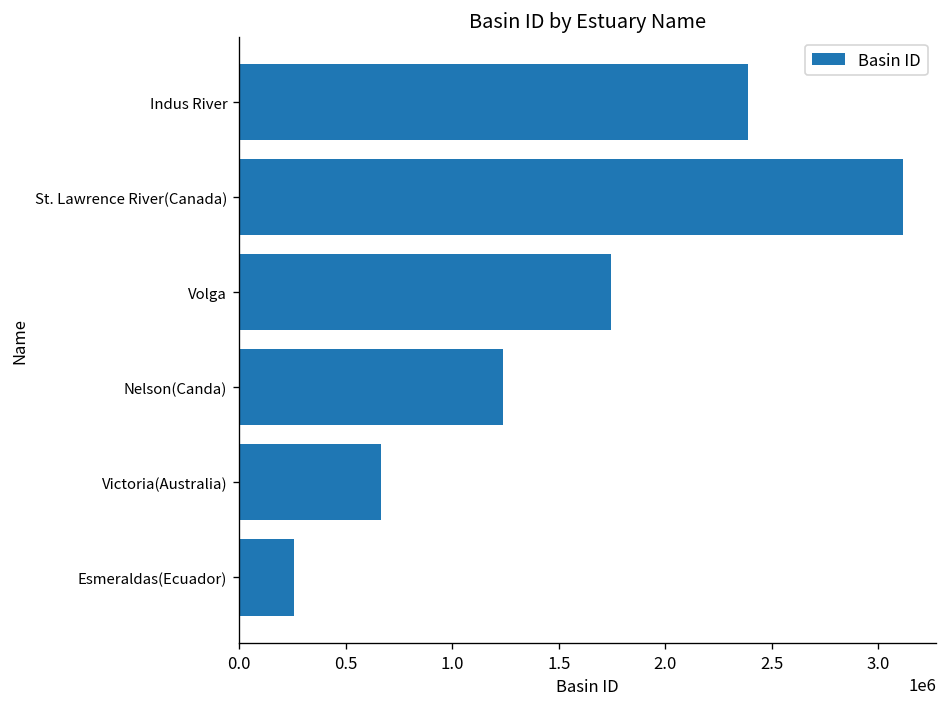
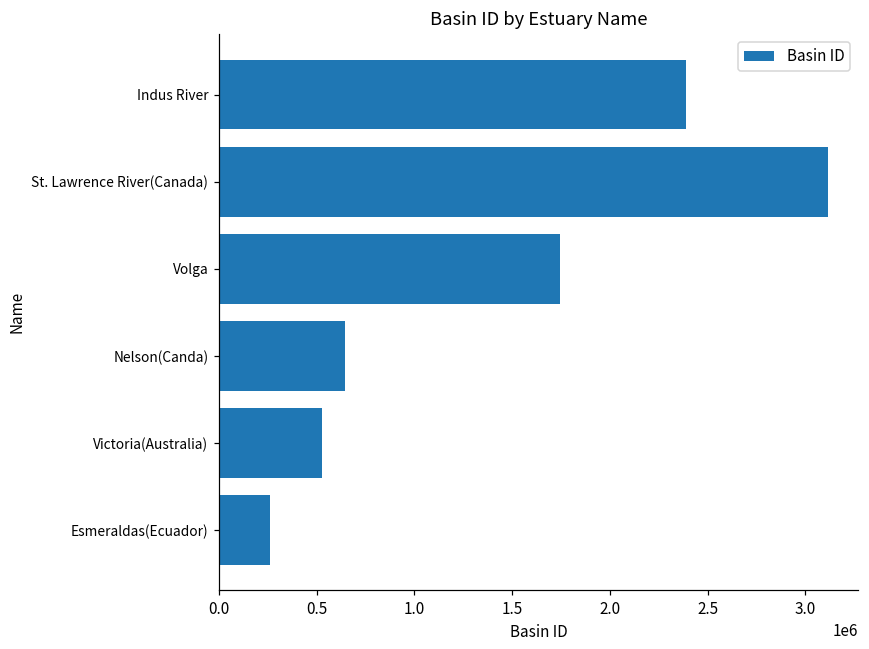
  {
    "Indus River": 2390000,
    "St. Lawrence River(Canada)": 3110000,
    "Volga": 1740000,
-   "Nelson(Canda)": 1240000,
-   "Victoria(Australia)": 670000,
+   "Nelson(Canda)": 640000,
+   "Victoria(Australia)": 530000,
    "Esmeraldas(Ecuador)": 260000
  }
